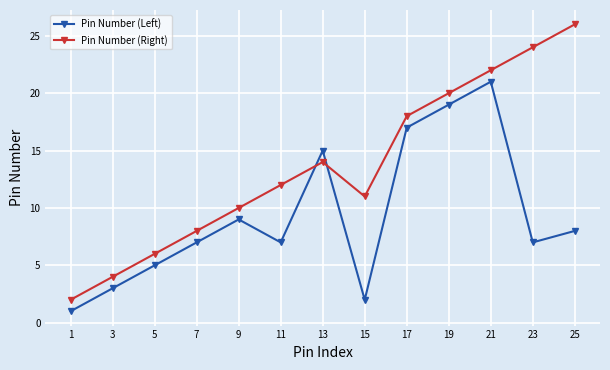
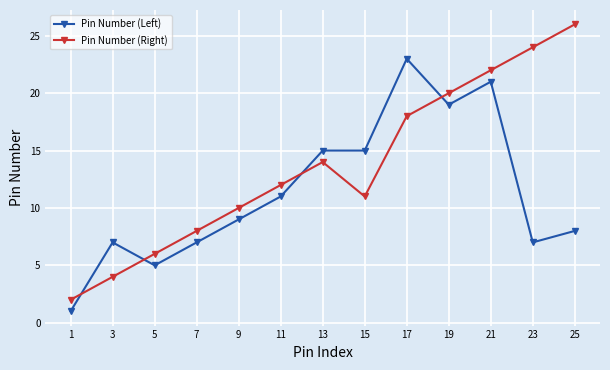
  {
    "Pin Number (Left)": {
      "1": 1,
-     "3": 3,
+     "3": 7,
      "5": 5,
      "7": 7,
      "9": 9,
-     "11": 7,
+     "11": 11,
      "13": 15,
-     "15": 2,
-     "17": 17,
+     "15": 15,
+     "17": 23,
      "19": 19,
      "21": 21,
      "23": 7,
      "25": 8
    },
    "Pin Number (Right)": {
      "1": 2,
      "3": 4,
      "5": 6,
      "7": 8,
      "9": 10,
      "11": 12,
      "13": 14,
      "15": 11,
      "17": 18,
      "19": 20,
      "21": 22,
      "23": 24,
      "25": 26
    }
  }
